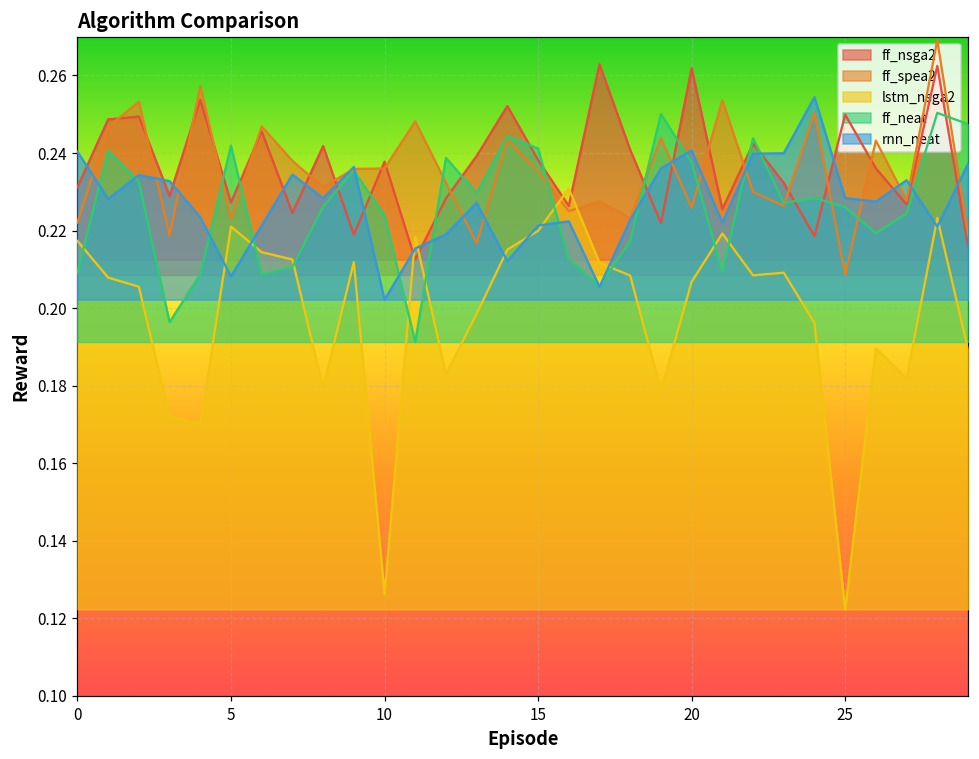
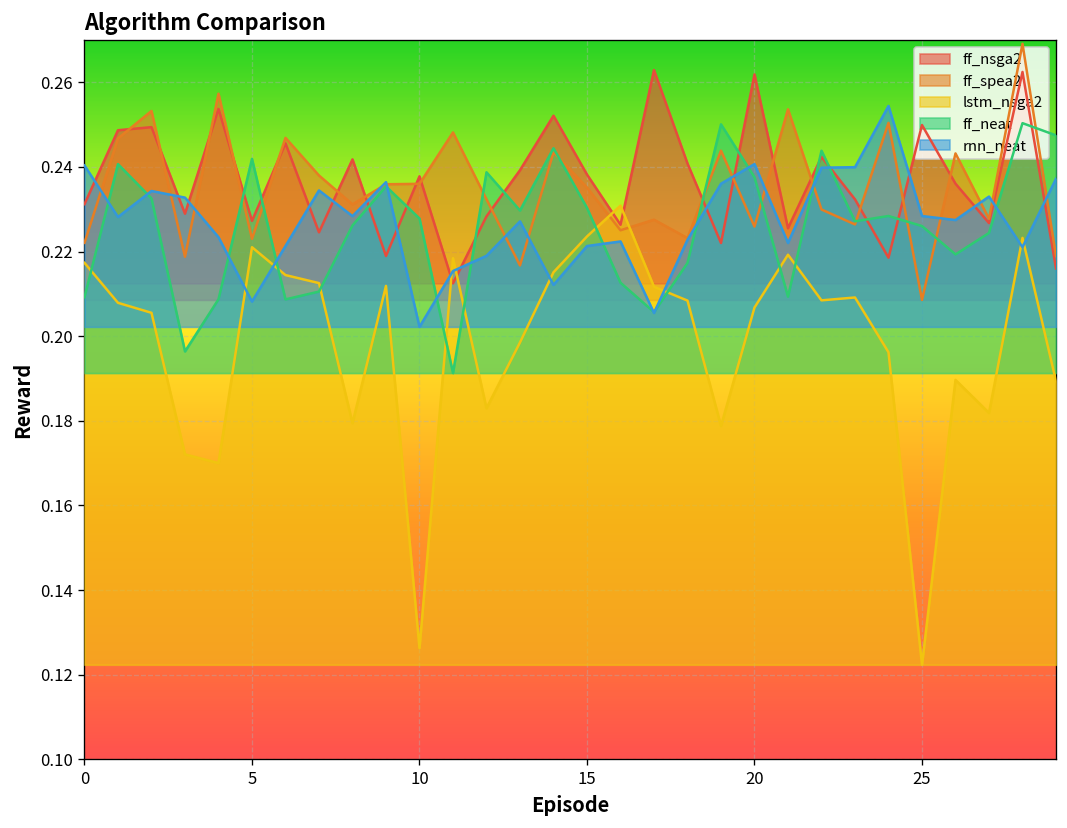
  {
    "lstm_nsga2": {
      "0": 0.217,
      "5": 0.221,
      "10": 0.126,
-     "15": 0.220,
+     "15": 0.224,
      "20": 0.207,
      "25": 0.122
    },
    "ff_neat": {
      "0": 0.209,
      "5": 0.242,
-     "10": 0.224,
-     "15": 0.241,
+     "10": 0.228,
+     "15": 0.230,
      "20": 0.238,
      "25": 0.226
    },
    "rnn_neat": {
      "0": 0.240,
      "5": 0.208,
      "10": 0.202,
      "15": 0.221,
      "20": 0.241,
      "25": 0.228
    }
  }
